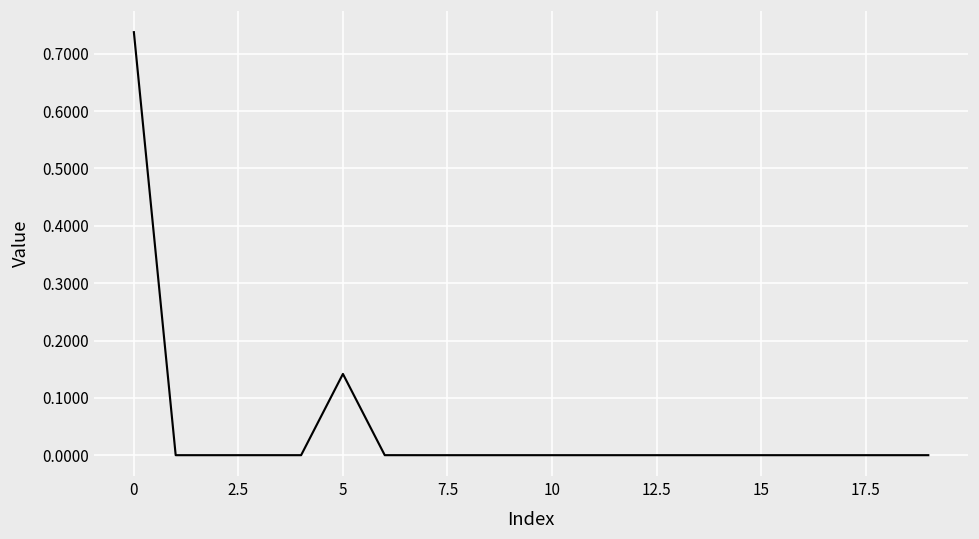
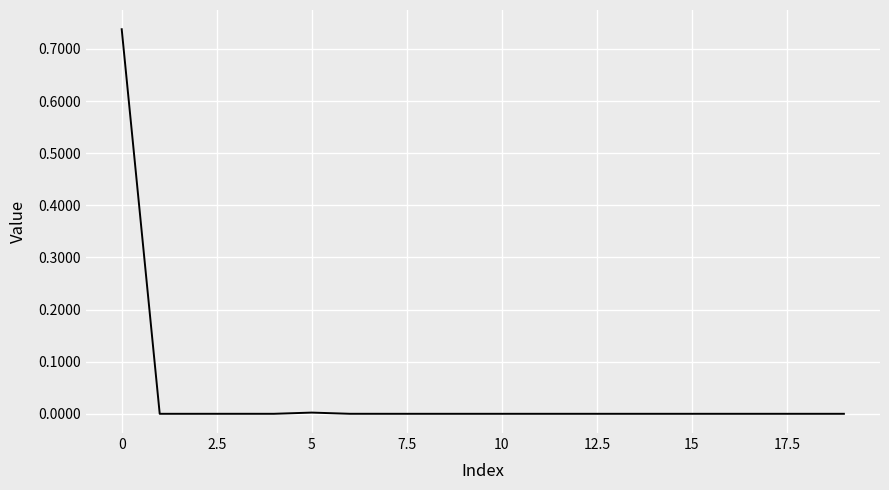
  {
    "0": 0.74,
-   "5": 0.14,
+   "5": 0.00,
    "10": 0.00,
    "15": 0.00
  }
